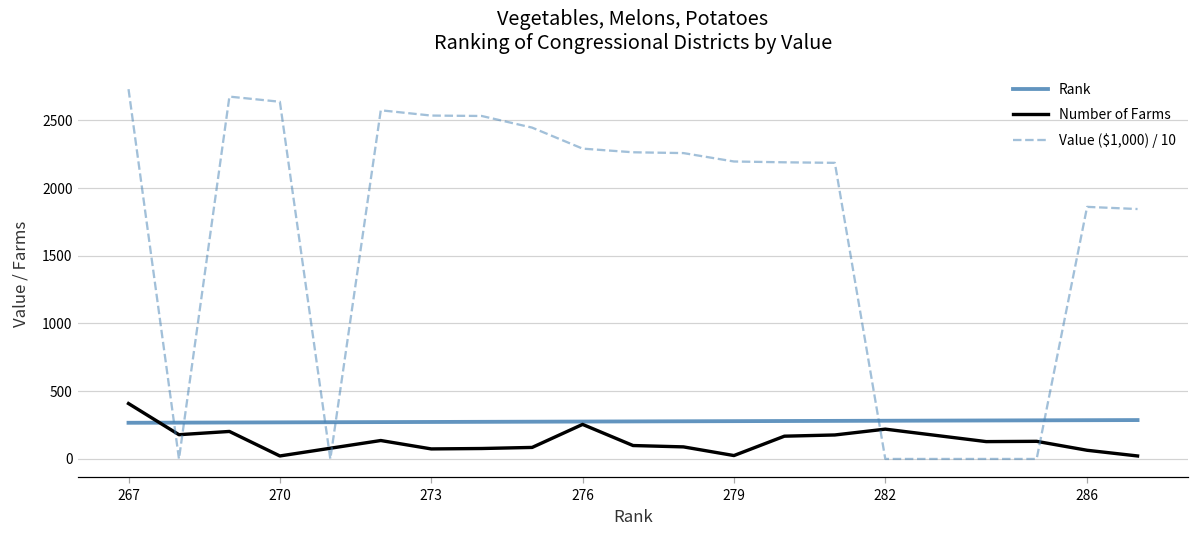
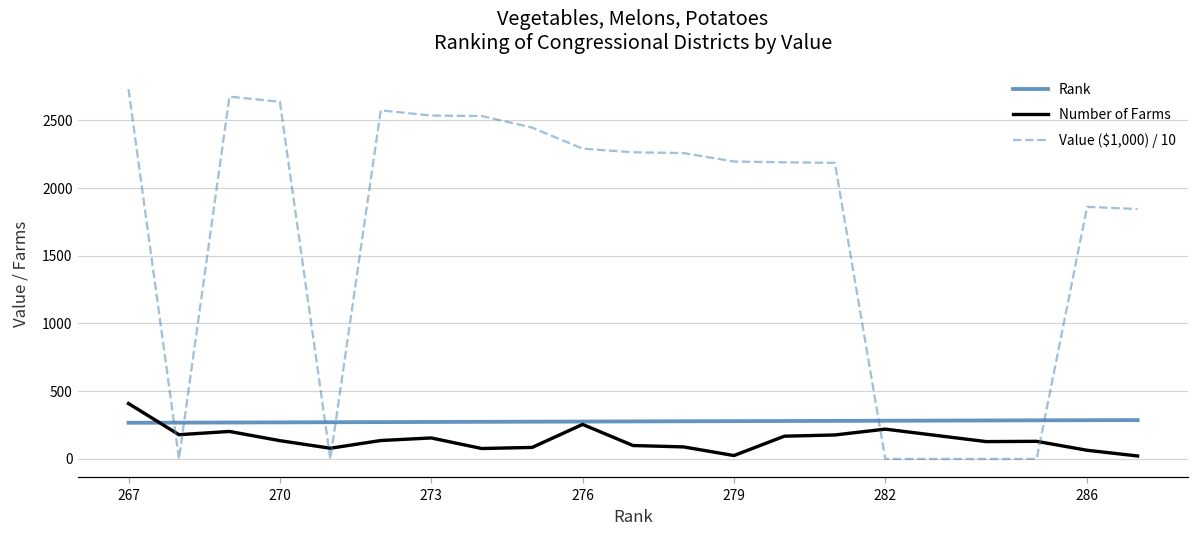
  {
    "Number of Farms": {
      "267": 410,
-     "270": 20,
-     "273": 70,
+     "270": 140,
+     "273": 160,
      "276": 260,
      "279": 30,
      "282": 220,
      "286": 60
    }
  }
